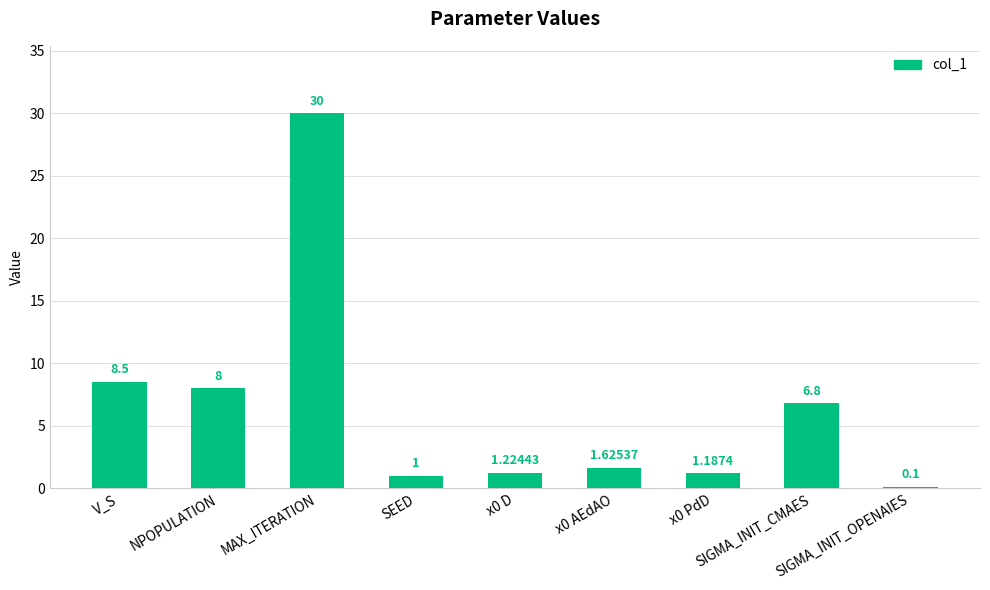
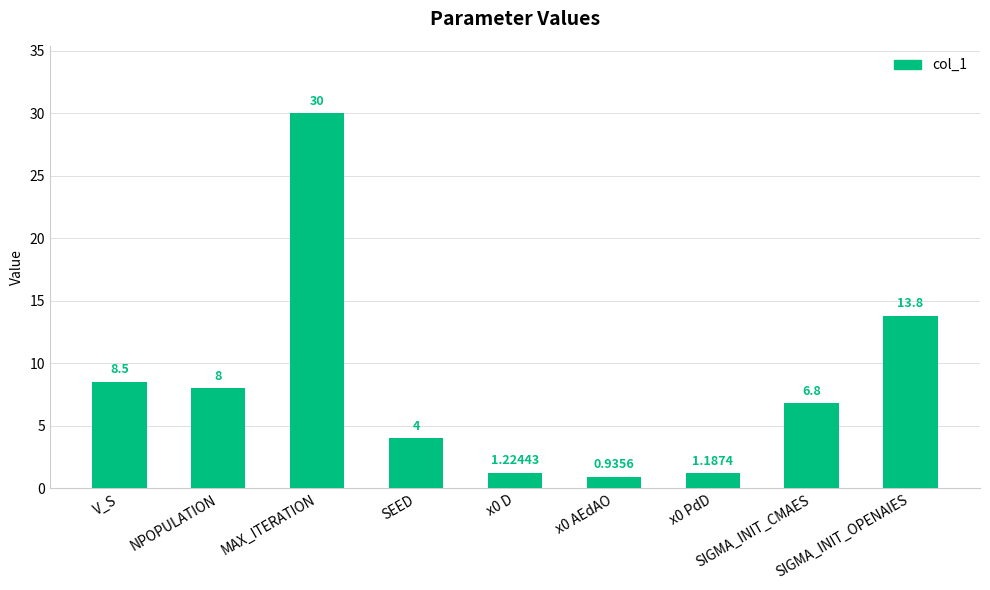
  {
    "V_S": 8.5,
    "NPOPULATION": 8,
    "MAX_ITERATION": 30,
-   "SEED": 1,
+   "SEED": 4,
    "x0 D": 1.22443,
-   "x0 AEdAO": 1.62537,
+   "x0 AEdAO": 0.9356,
    "x0 PdD": 1.1874,
    "SIGMA_INIT_CMAES": 6.8,
-   "SIGMA_INIT_OPENAIES": 0.1
+   "SIGMA_INIT_OPENAIES": 13.8
  }
